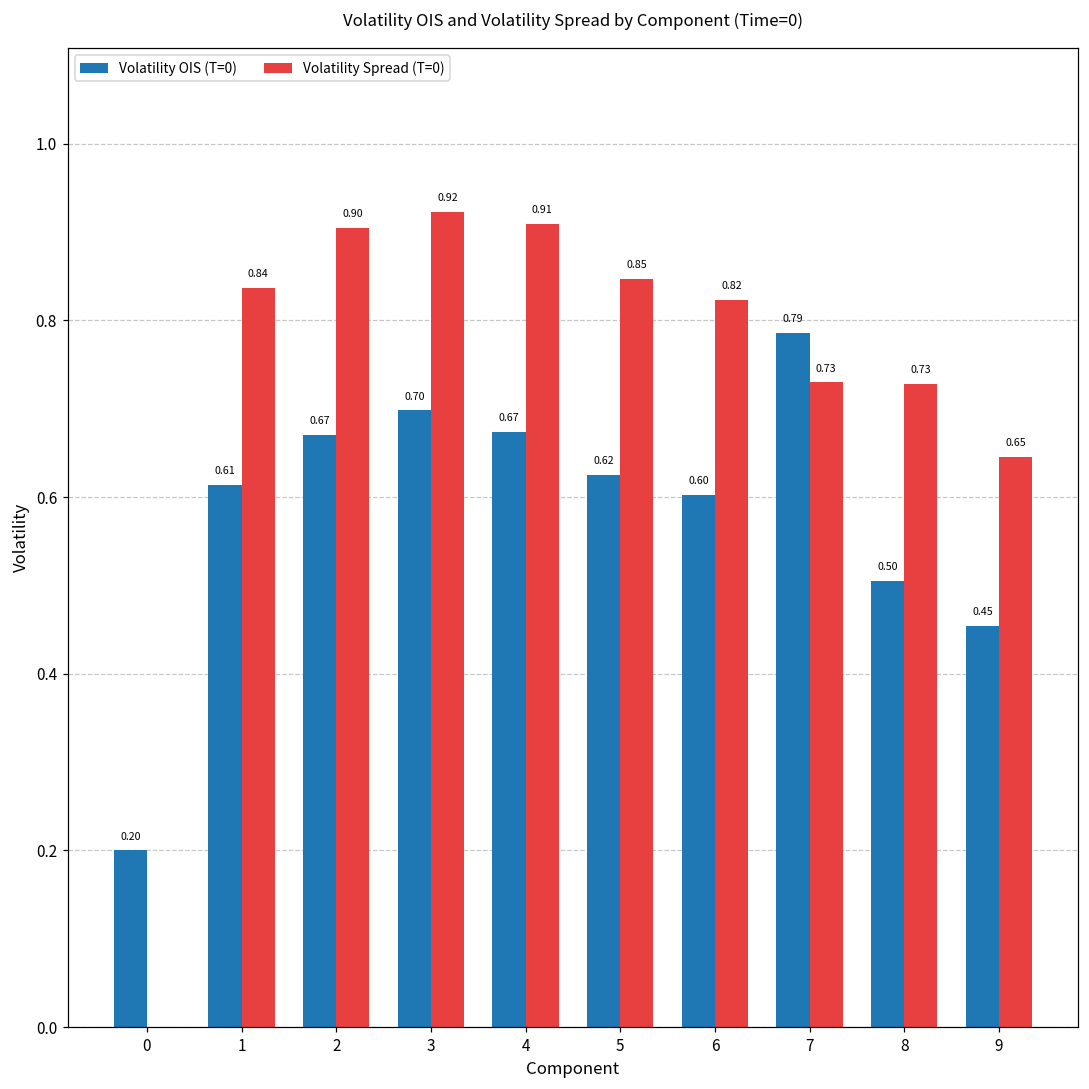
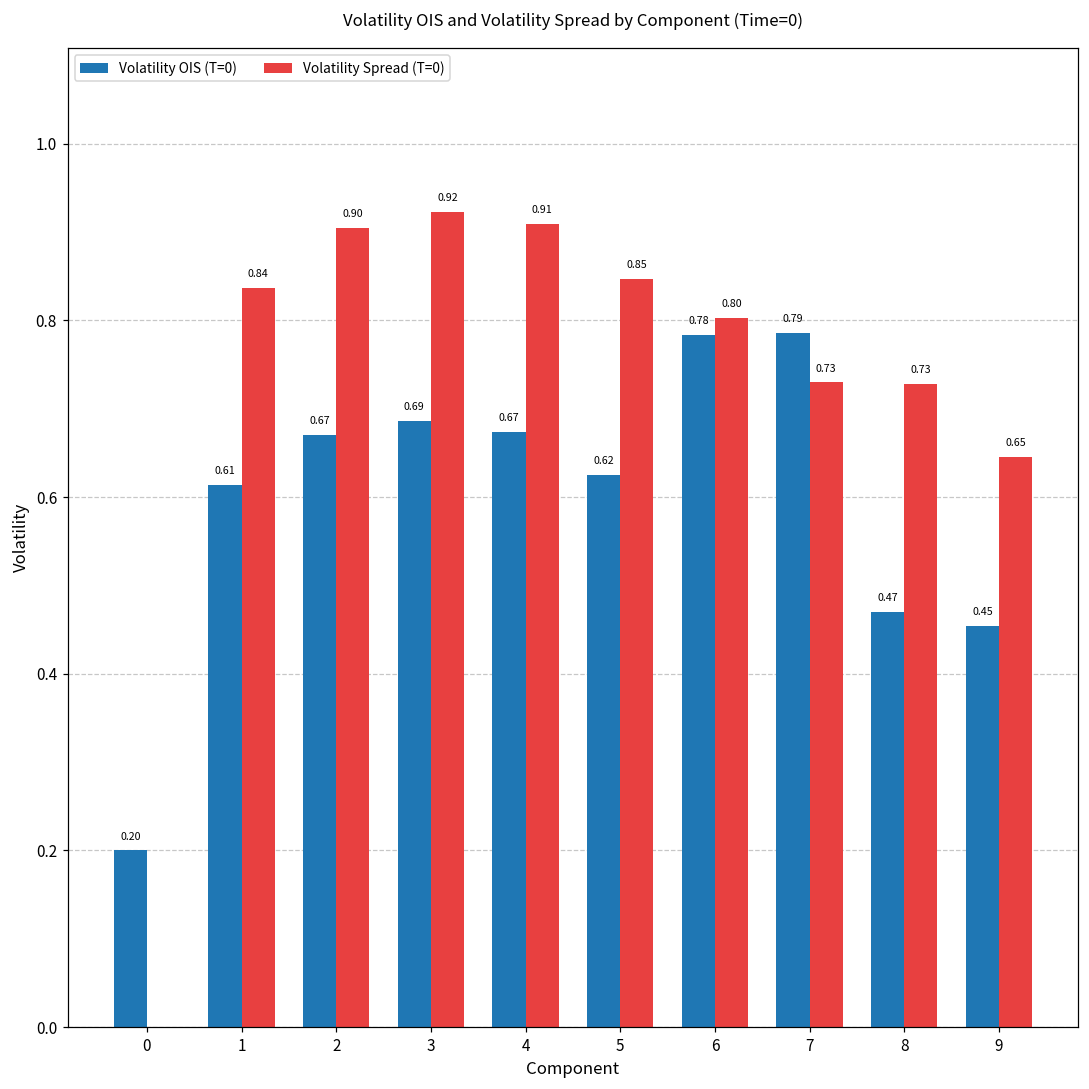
  {
    "Volatility OIS (T=0)": {
      "0": 0.20,
      "1": 0.61,
      "2": 0.67,
-     "3": 0.70,
+     "3": 0.69,
      "4": 0.67,
      "5": 0.62,
-     "6": 0.60,
+     "6": 0.78,
      "7": 0.79,
-     "8": 0.50,
+     "8": 0.47,
      "9": 0.45
    },
    "Volatility Spread (T=0)": {
      "1": 0.84,
      "2": 0.90,
      "3": 0.92,
      "4": 0.91,
      "5": 0.85,
-     "6": 0.82,
+     "6": 0.80,
      "7": 0.73,
      "8": 0.73,
      "9": 0.65
    }
  }
